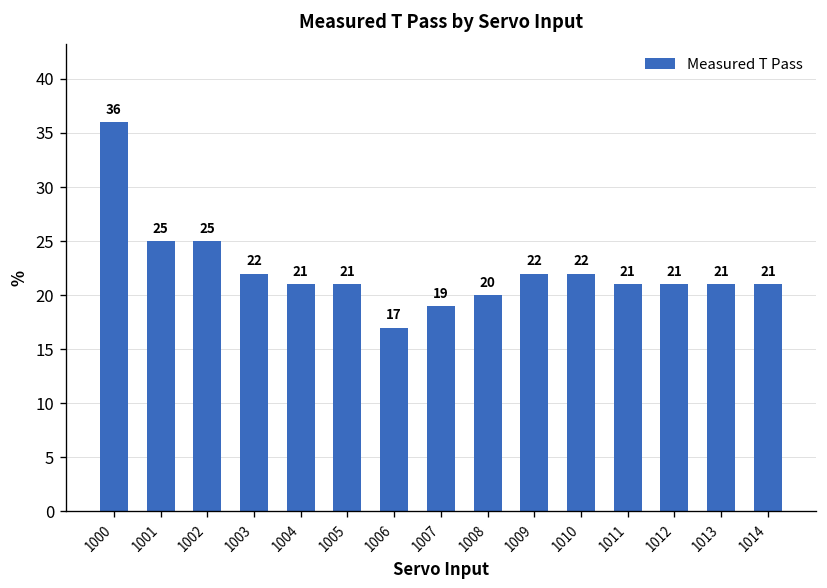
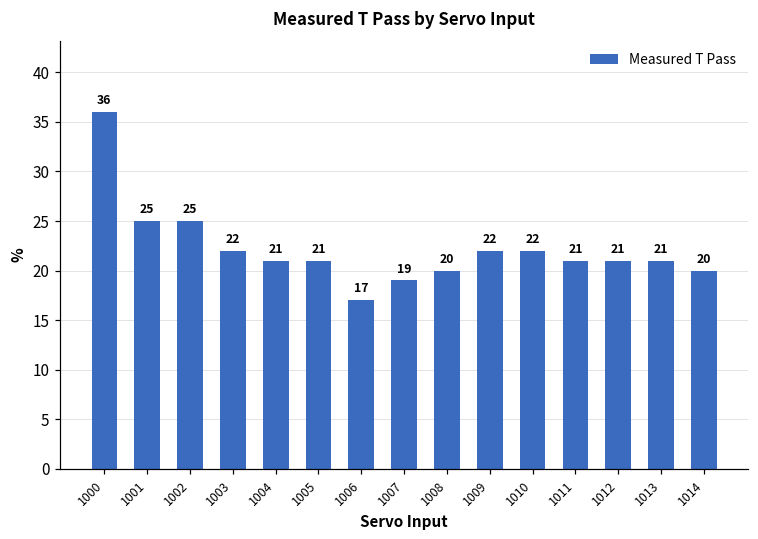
  {
    "1000": 36,
    "1001": 25,
    "1002": 25,
    "1003": 22,
    "1004": 21,
    "1005": 21,
    "1006": 17,
    "1007": 19,
    "1008": 20,
    "1009": 22,
    "1010": 22,
    "1011": 21,
    "1012": 21,
    "1013": 21,
-   "1014": 21
+   "1014": 20
  }
